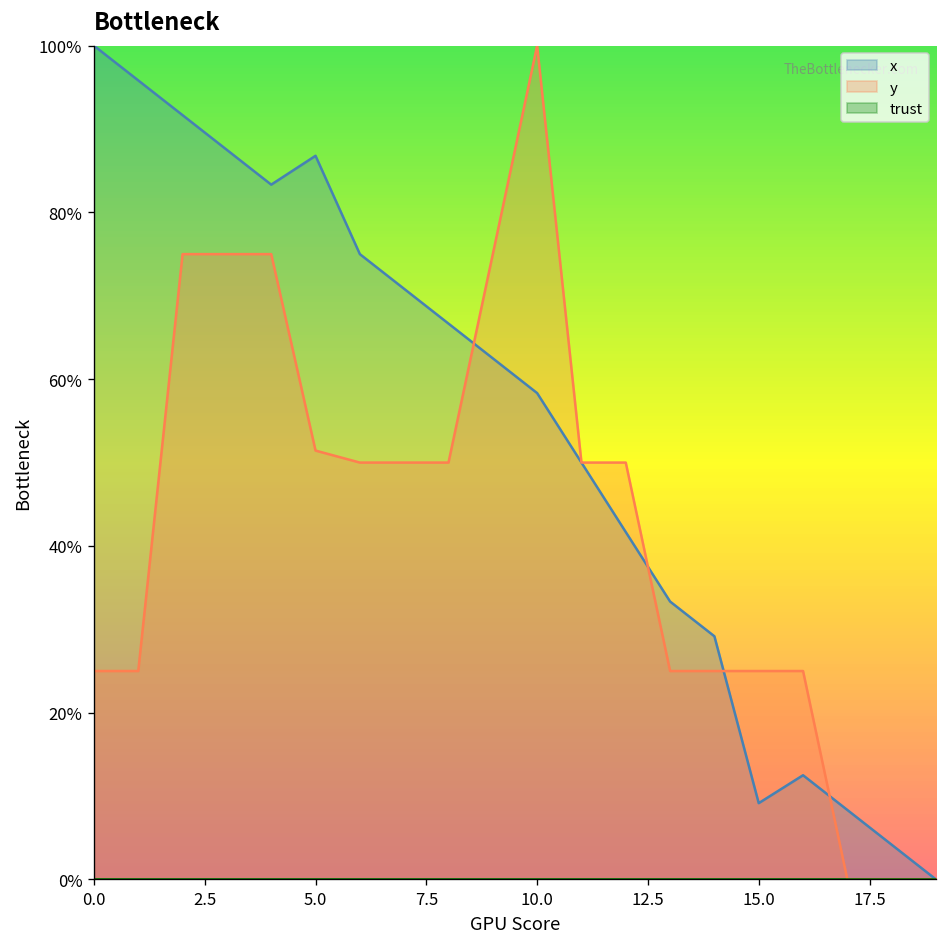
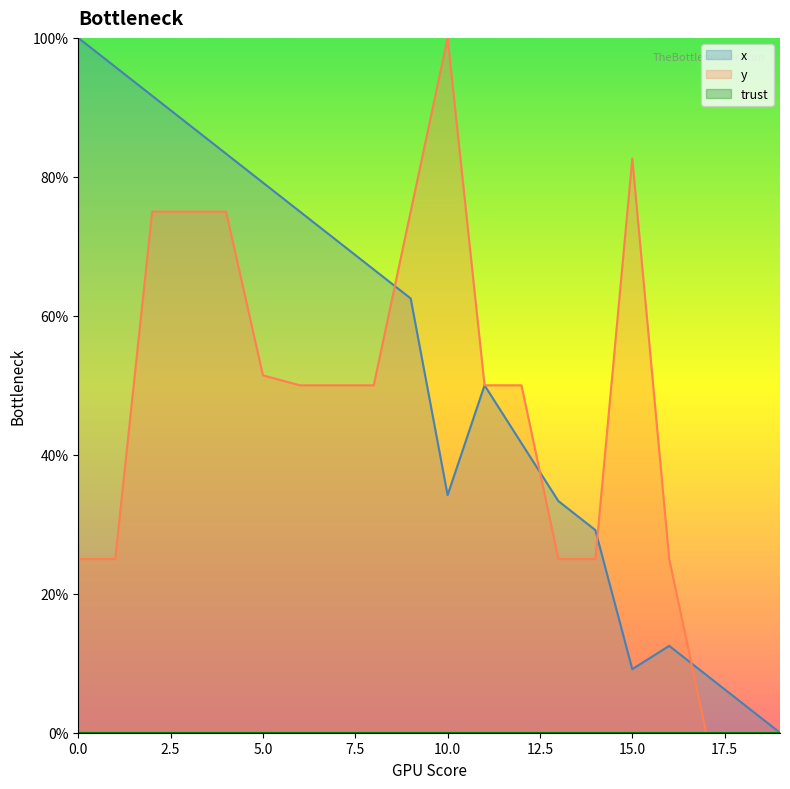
  {
    "x": {
      "0.0": "100%",
-     "5.0": "87%",
-     "10.0": "58%",
+     "5.0": "79%",
+     "10.0": "34%",
      "15.0": "9%"
    },
    "y": {
      "0.0": "25%",
      "5.0": "51%",
      "10.0": "100%",
-     "15.0": "25%"
+     "15.0": "83%"
    },
    "trust": {
      "0.0": "0%",
      "5.0": "0%",
      "10.0": "0%",
      "15.0": "0%"
    }
  }
